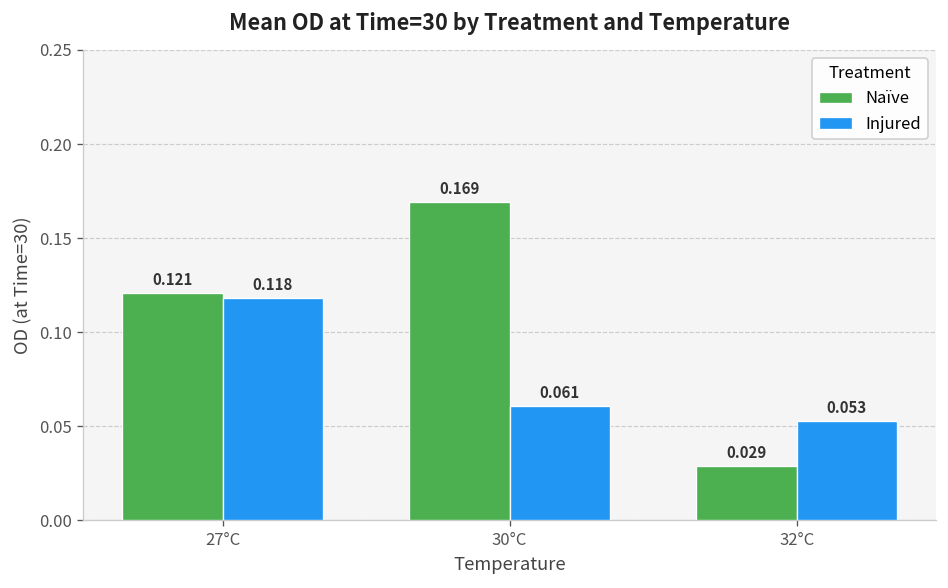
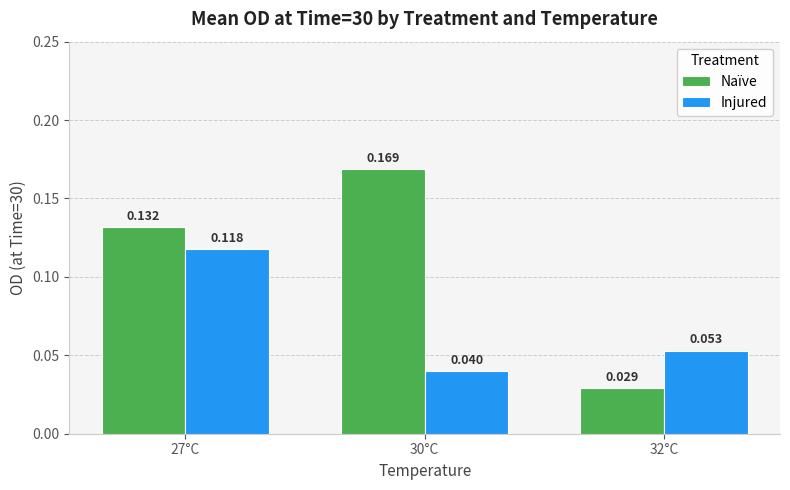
  {
    "Naïve": {
-     "27°C": 0.121,
+     "27°C": 0.132,
      "30°C": 0.169,
      "32°C": 0.029
    },
    "Injured": {
      "27°C": 0.118,
-     "30°C": 0.061,
+     "30°C": 0.040,
      "32°C": 0.053
    }
  }
